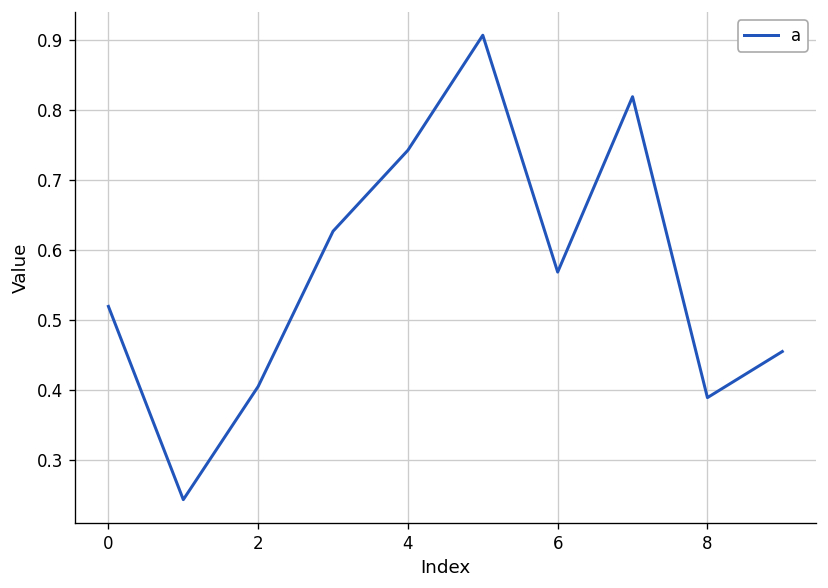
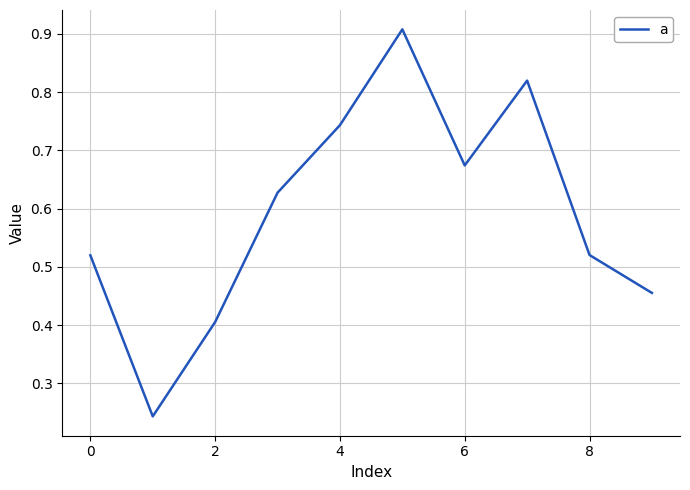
  {
    "0": 0.52,
    "2": 0.41,
    "4": 0.74,
-   "6": 0.57,
-   "8": 0.39
+   "6": 0.67,
+   "8": 0.52
  }
